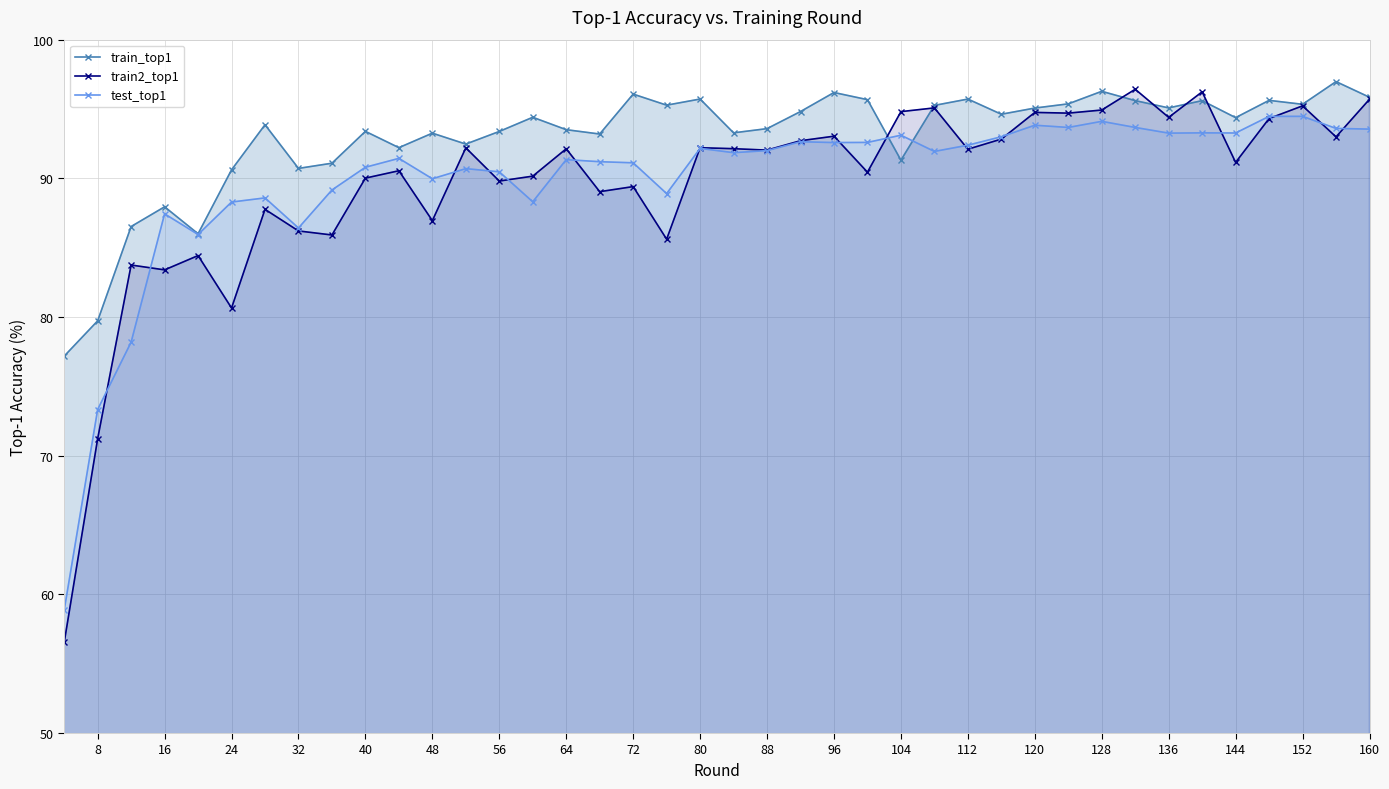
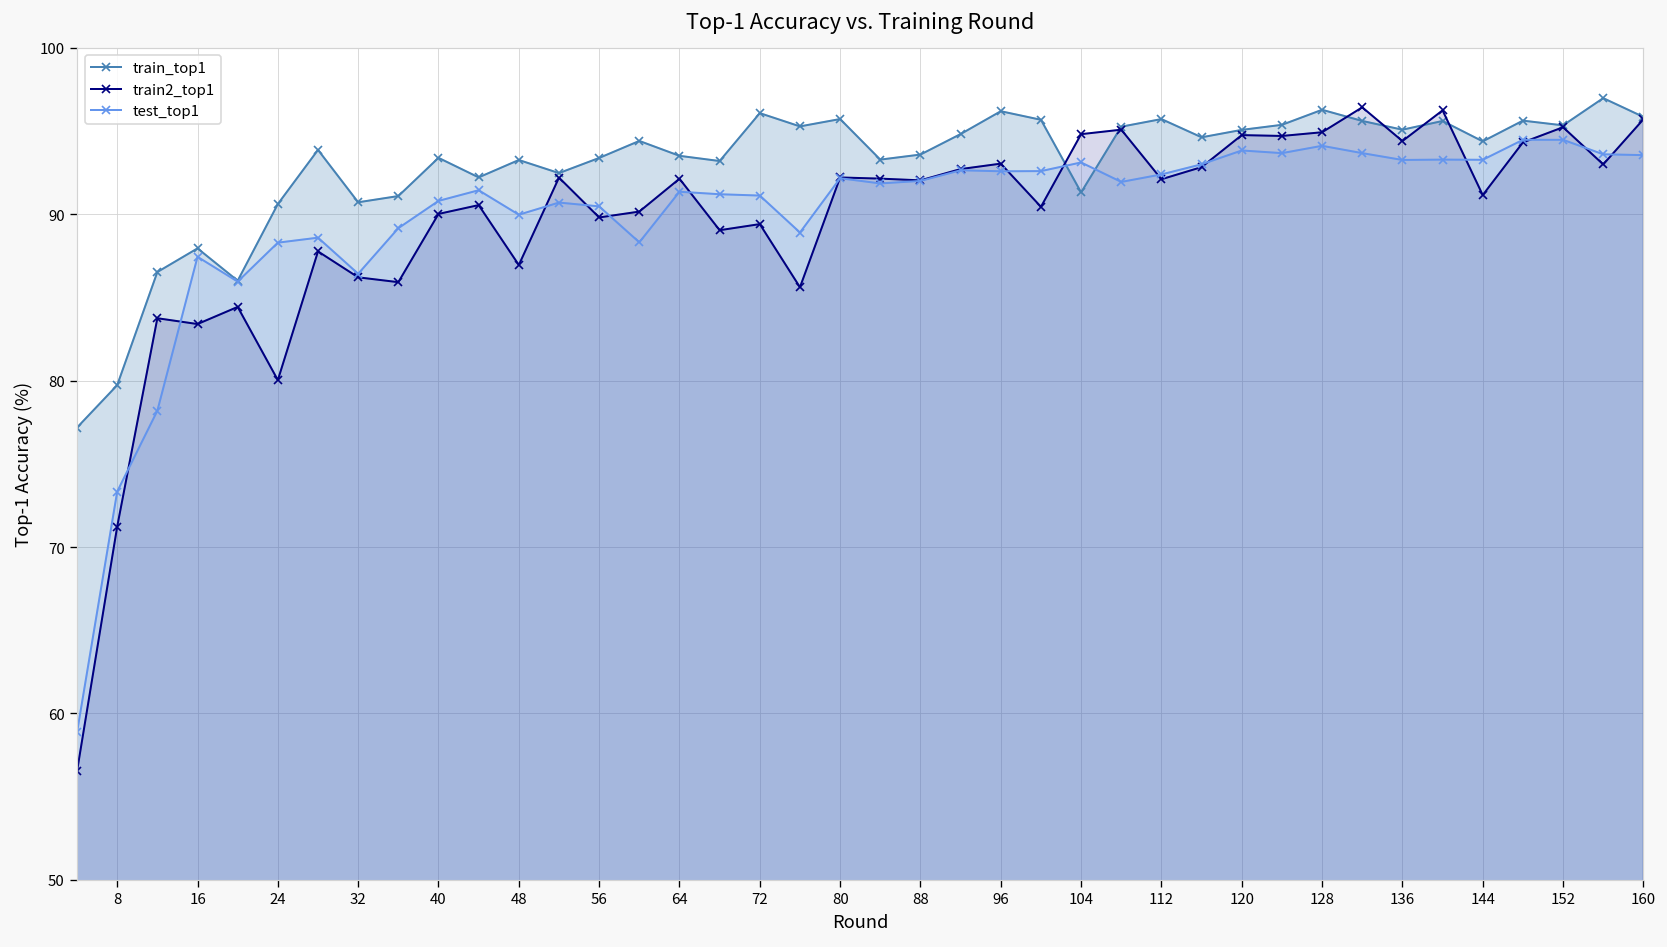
  {
    "train_top1": {
      "8": 79.7,
      "16": 87.9,
      "24": 90.6,
      "32": 90.7,
      "40": 93.4,
      "48": 93.3,
      "56": 93.4,
      "64": 93.5,
      "72": 96.1,
      "80": 95.7,
      "88": 93.6,
      "96": 96.2,
      "104": 91.3,
      "112": 95.7,
      "120": 95.1,
      "128": 96.3,
      "136": 95.1,
      "144": 94.4
    },
    "train2_top1": {
      "8": 71.2,
      "16": 83.4,
-     "24": 80.7,
+     "24": 80.0,
      "32": 86.2,
      "40": 90.0,
      "48": 86.9,
      "56": 89.8,
      "64": 92.1,
      "72": 89.4,
      "96": 93.0,
      "104": 94.8,
      "112": 92.1,
      "120": 94.8,
      "128": 94.9,
      "136": 94.4,
      "144": 91.1
    },
    "test_top1": {
      "8": 73.3,
      "16": 87.4,
      "24": 88.3,
      "32": 86.4,
      "40": 90.8,
      "48": 90.0,
      "56": 90.5,
      "64": 91.4,
      "72": 91.1,
      "96": 92.6,
      "104": 93.1,
      "112": 92.4,
      "120": 93.8,
      "128": 94.1,
      "136": 93.3,
      "144": 93.3,
      "152": 94.5,
      "160": 93.6
    }
  }
